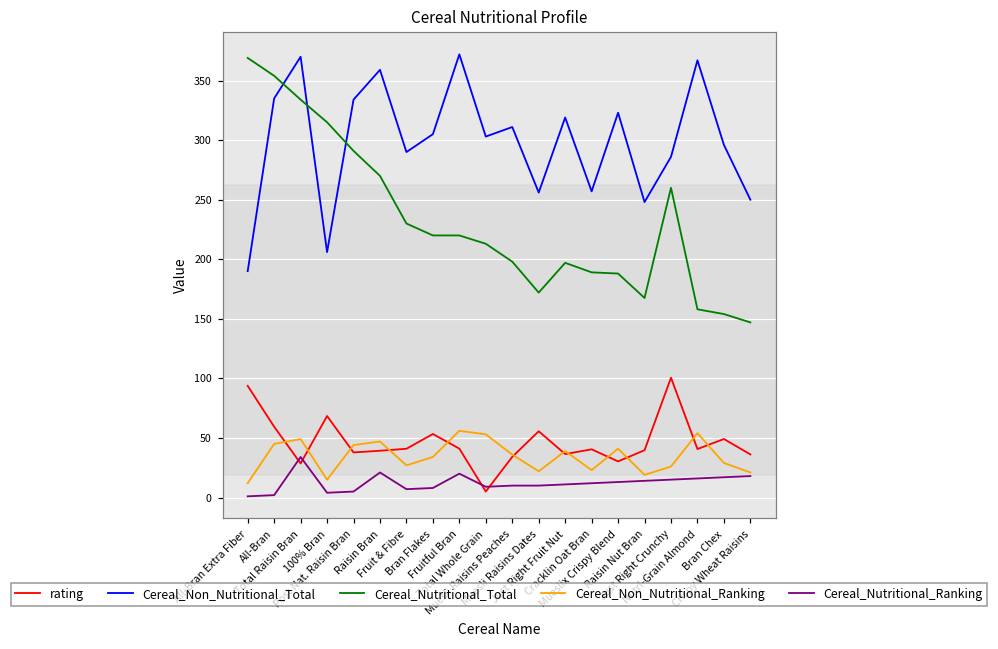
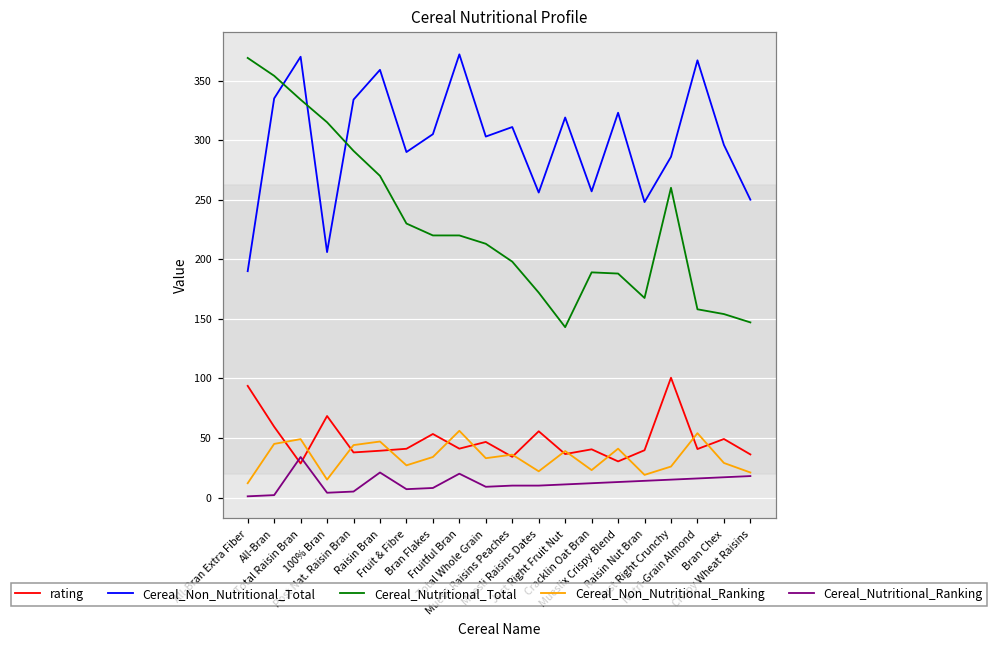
  {
    "rating": {
      "All-Bran Extra Fiber": 94,
      "All-Bran": 59,
      "Total Raisin Bran": 29,
      "100% Bran": 68,
      "Post Nat. Raisin Bran": 38,
      "Raisin Bran": 39,
      "Fruit & Fibre": 41,
      "Bran Flakes": 53,
      "Fruitful Bran": 41,
-     "Total Whole Grain": 5,
+     "Total Whole Grain": 47,
      "Muesli Raisins Dates": 56,
      "Just Right Fruit Nut": 36,
      "Cracklin Oat Bran": 40,
      "Mueslix Crispy Blend": 30,
      "Raisin Nut Bran": 40,
      "Just Right Crunchy": 101,
      "Nutri-Grain Almond": 41,
      "Bran Chex": 49,
      "Crispy Wheat Raisins": 36
    },
    "Cereal_Non_Nutritional_Total": {
      "All-Bran Extra Fiber": 190,
      "All-Bran": 335,
      "Total Raisin Bran": 370,
      "100% Bran": 206,
      "Post Nat. Raisin Bran": 334,
      "Raisin Bran": 359,
      "Fruit & Fibre": 290,
      "Bran Flakes": 305,
      "Fruitful Bran": 372,
      "Total Whole Grain": 303,
      "Muesli Raisins Peaches": 311,
      "Muesli Raisins Dates": 256,
      "Just Right Fruit Nut": 319,
      "Cracklin Oat Bran": 257,
      "Mueslix Crispy Blend": 323,
      "Raisin Nut Bran": 248,
      "Just Right Crunchy": 286,
      "Nutri-Grain Almond": 367,
      "Bran Chex": 296,
      "Crispy Wheat Raisins": 250
    },
    "Cereal_Nutritional_Total": {
      "All-Bran Extra Fiber": 369,
      "All-Bran": 354,
      "Total Raisin Bran": 334,
      "100% Bran": 315,
      "Post Nat. Raisin Bran": 291,
      "Raisin Bran": 270,
      "Fruit & Fibre": 230,
      "Bran Flakes": 220,
      "Fruitful Bran": 220,
      "Total Whole Grain": 213,
      "Muesli Raisins Peaches": 198,
      "Muesli Raisins Dates": 172,
-     "Just Right Fruit Nut": 197,
+     "Just Right Fruit Nut": 143,
      "Cracklin Oat Bran": 189,
      "Mueslix Crispy Blend": 188,
      "Raisin Nut Bran": 168,
      "Just Right Crunchy": 260,
      "Nutri-Grain Almond": 158,
      "Bran Chex": 154,
      "Crispy Wheat Raisins": 147
    },
    "Cereal_Non_Nutritional_Ranking": {
      "All-Bran Extra Fiber": 12,
      "All-Bran": 45,
      "Total Raisin Bran": 49,
      "100% Bran": 15,
      "Post Nat. Raisin Bran": 44,
      "Raisin Bran": 47,
      "Fruit & Fibre": 27,
      "Bran Flakes": 34,
      "Fruitful Bran": 56,
-     "Total Whole Grain": 53,
+     "Total Whole Grain": 33,
      "Muesli Raisins Dates": 22,
      "Just Right Fruit Nut": 39,
      "Cracklin Oat Bran": 23,
      "Mueslix Crispy Blend": 41,
      "Raisin Nut Bran": 19,
      "Just Right Crunchy": 26,
      "Nutri-Grain Almond": 54,
      "Bran Chex": 29,
      "Crispy Wheat Raisins": 21
    },
    "Cereal_Nutritional_Ranking": {
      "All-Bran Extra Fiber": 1,
      "All-Bran": 2,
      "Total Raisin Bran": 34,
      "100% Bran": 4,
      "Post Nat. Raisin Bran": 5,
      "Raisin Bran": 21,
      "Fruit & Fibre": 7,
      "Bran Flakes": 8,
      "Fruitful Bran": 20,
      "Total Whole Grain": 9,
      "Muesli Raisins Peaches": 10,
      "Muesli Raisins Dates": 10,
      "Just Right Fruit Nut": 11,
      "Cracklin Oat Bran": 12,
      "Mueslix Crispy Blend": 13,
      "Raisin Nut Bran": 14,
      "Just Right Crunchy": 15,
      "Nutri-Grain Almond": 16,
      "Bran Chex": 17,
      "Crispy Wheat Raisins": 18
    }
  }
